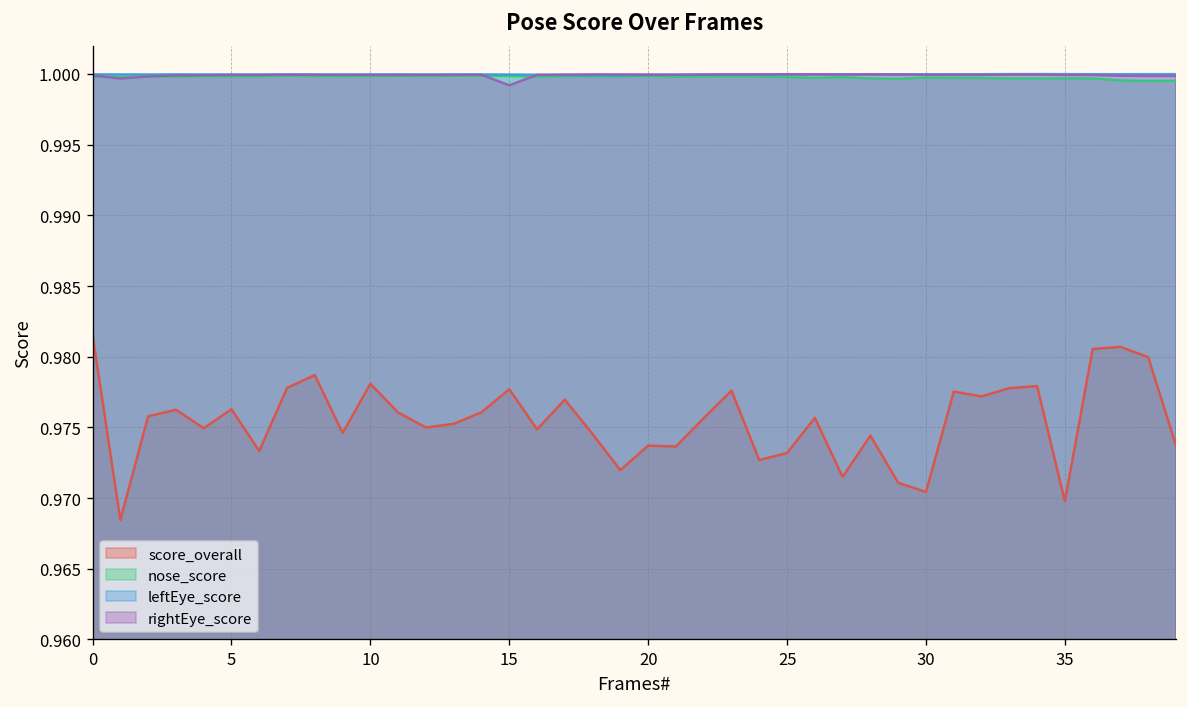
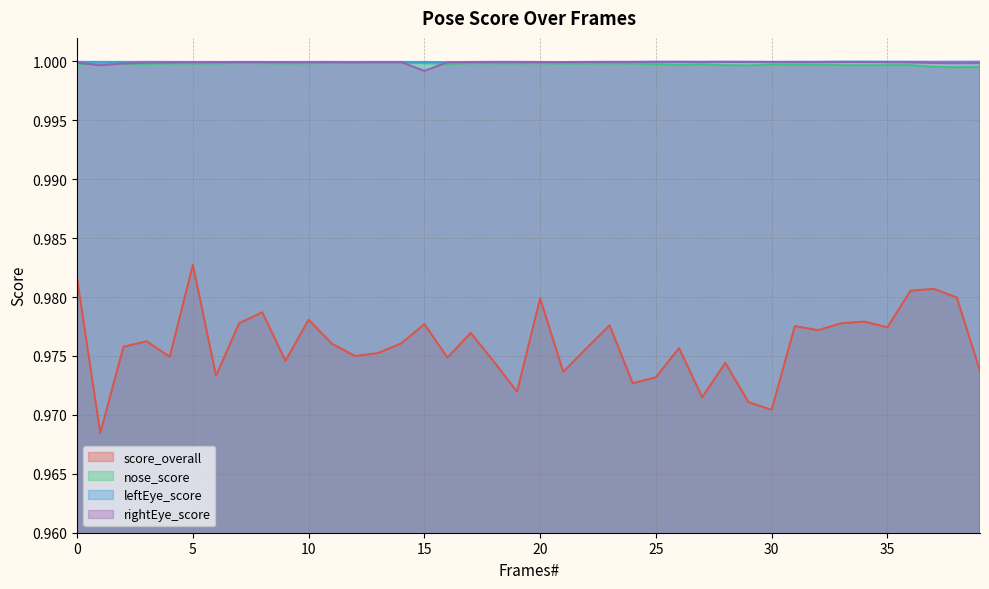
  {
    "score_overall": {
      "0": 0.9816,
-     "5": 0.9763,
+     "5": 0.9827,
      "10": 0.9781,
      "15": 0.9777,
-     "20": 0.9737,
+     "20": 0.9799,
      "25": 0.9732,
      "30": 0.9704,
-     "35": 0.9698
+     "35": 0.9774
    },
    "nose_score": {
      "35": 0.9997
    },
    "rightEye_score": {
      "15": 0.9992
    }
  }
